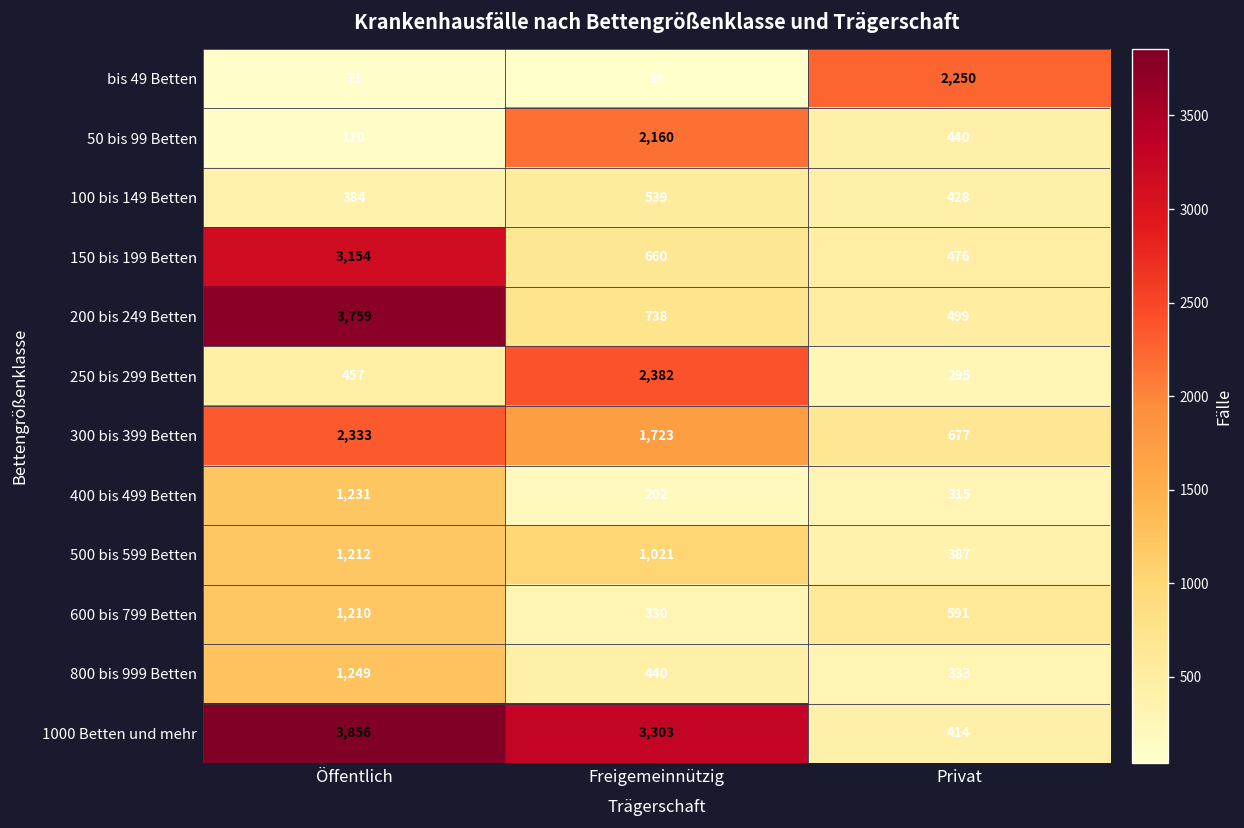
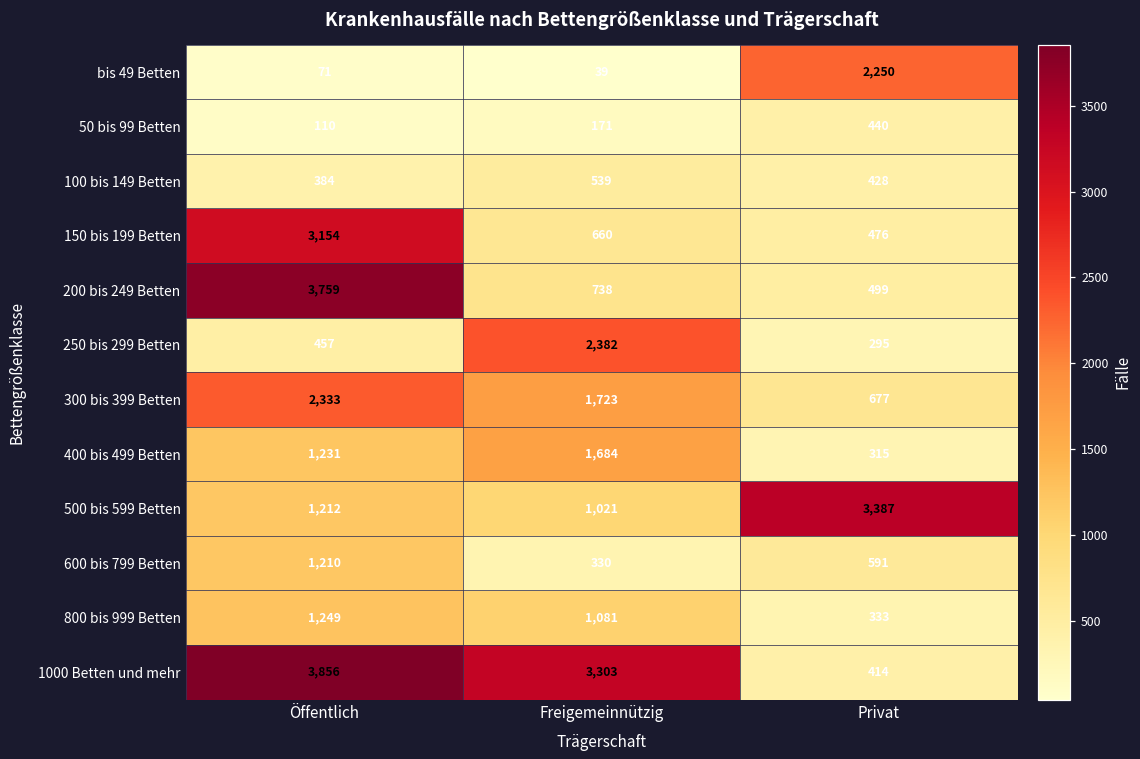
  {
    "bis 49 Betten": {
      "Öffentlich": "71",
      "Freigemeinnützig": "39",
      "Privat": "2,250"
    },
    "50 bis 99 Betten": {
      "Öffentlich": "110",
-     "Freigemeinnützig": "2,160",
+     "Freigemeinnützig": "171",
      "Privat": "440"
    },
    "100 bis 149 Betten": {
      "Öffentlich": "384",
      "Freigemeinnützig": "539",
      "Privat": "428"
    },
    "150 bis 199 Betten": {
      "Öffentlich": "3,154",
      "Freigemeinnützig": "660",
      "Privat": "476"
    },
    "200 bis 249 Betten": {
      "Öffentlich": "3,759",
      "Freigemeinnützig": "738",
      "Privat": "499"
    },
    "250 bis 299 Betten": {
      "Öffentlich": "457",
      "Freigemeinnützig": "2,382",
      "Privat": "295"
    },
    "300 bis 399 Betten": {
      "Öffentlich": "2,333",
      "Freigemeinnützig": "1,723",
      "Privat": "677"
    },
    "400 bis 499 Betten": {
      "Öffentlich": "1,231",
-     "Freigemeinnützig": "202",
+     "Freigemeinnützig": "1,684",
      "Privat": "315"
    },
    "500 bis 599 Betten": {
      "Öffentlich": "1,212",
      "Freigemeinnützig": "1,021",
-     "Privat": "387"
+     "Privat": "3,387"
    },
    "600 bis 799 Betten": {
      "Öffentlich": "1,210",
      "Freigemeinnützig": "330",
      "Privat": "591"
    },
    "800 bis 999 Betten": {
      "Öffentlich": "1,249",
-     "Freigemeinnützig": "440",
+     "Freigemeinnützig": "1,081",
      "Privat": "333"
    },
    "1000 Betten und mehr": {
      "Öffentlich": "3,856",
      "Freigemeinnützig": "3,303",
      "Privat": "414"
    }
  }
